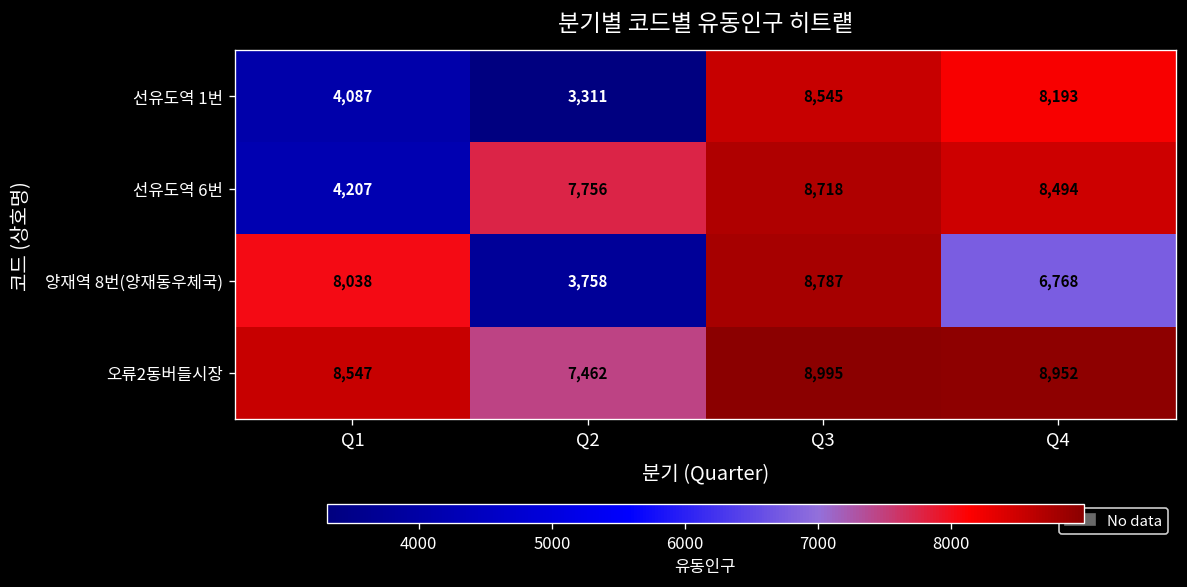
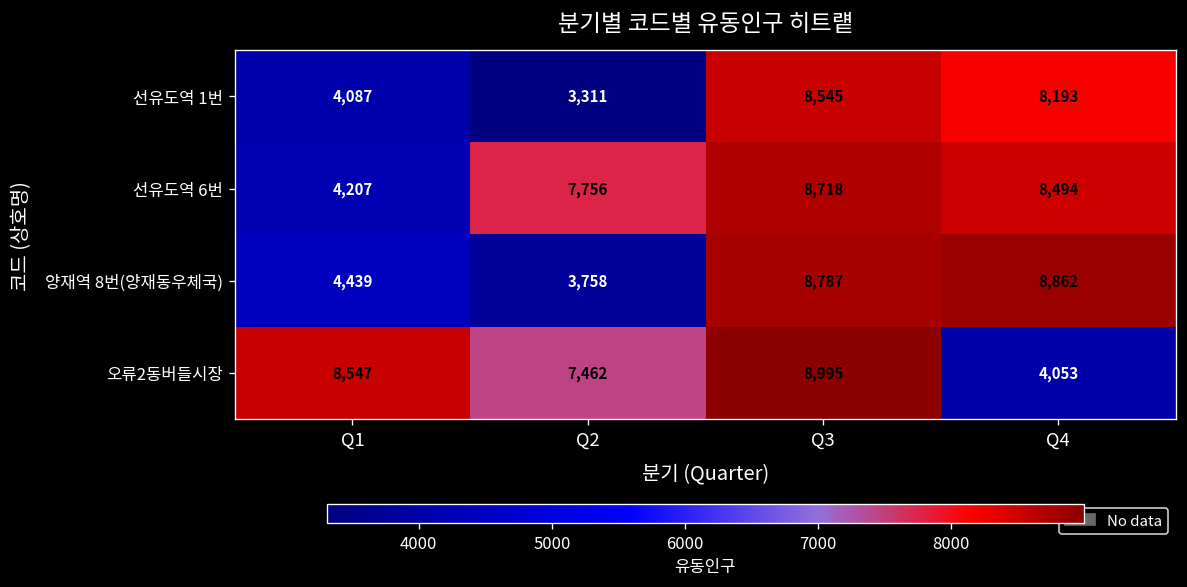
  {
    "선유도역 1번": {
      "Q1": "4,087",
      "Q2": "3,311",
      "Q3": "8,545",
      "Q4": "8,193"
    },
    "선유도역 6번": {
      "Q1": "4,207",
      "Q2": "7,756",
      "Q3": "8,718",
      "Q4": "8,494"
    },
    "양재역 8번(양재동우체국)": {
-     "Q1": "8,038",
+     "Q1": "4,439",
      "Q2": "3,758",
      "Q3": "8,787",
-     "Q4": "6,768"
+     "Q4": "8,862"
    },
    "오류2동버들시장": {
      "Q1": "8,547",
      "Q2": "7,462",
      "Q3": "8,995",
-     "Q4": "8,952"
+     "Q4": "4,053"
    }
  }
